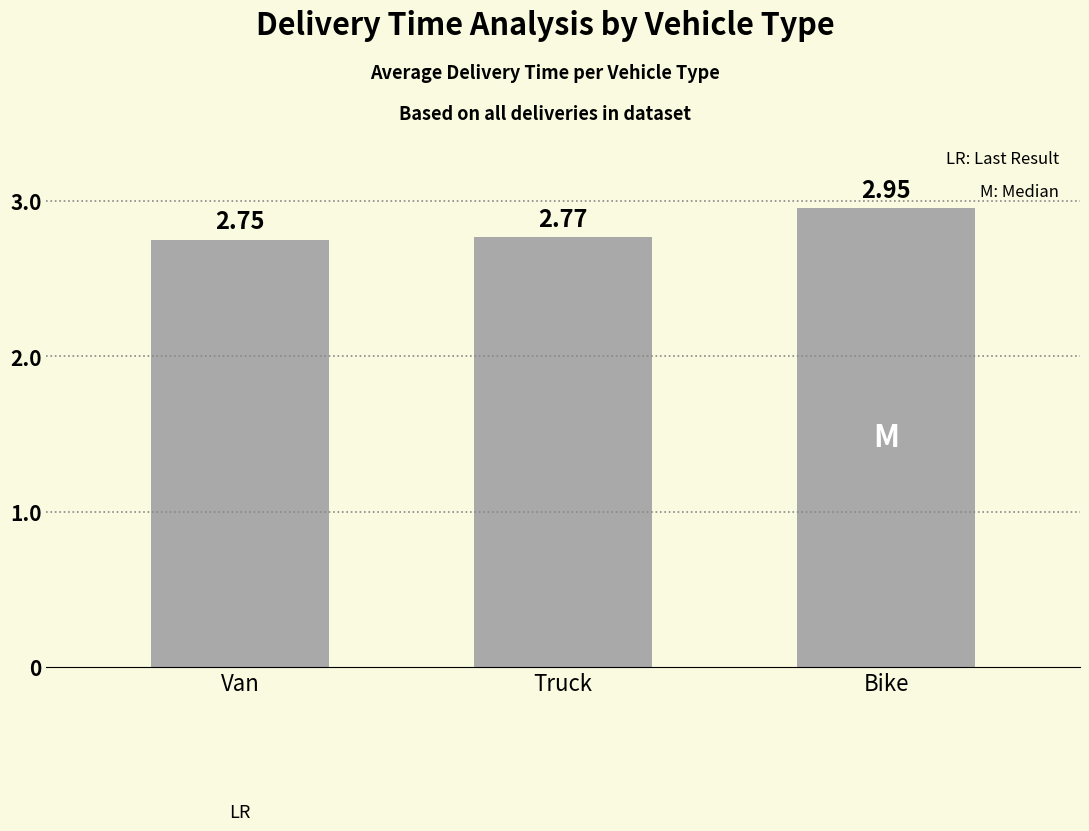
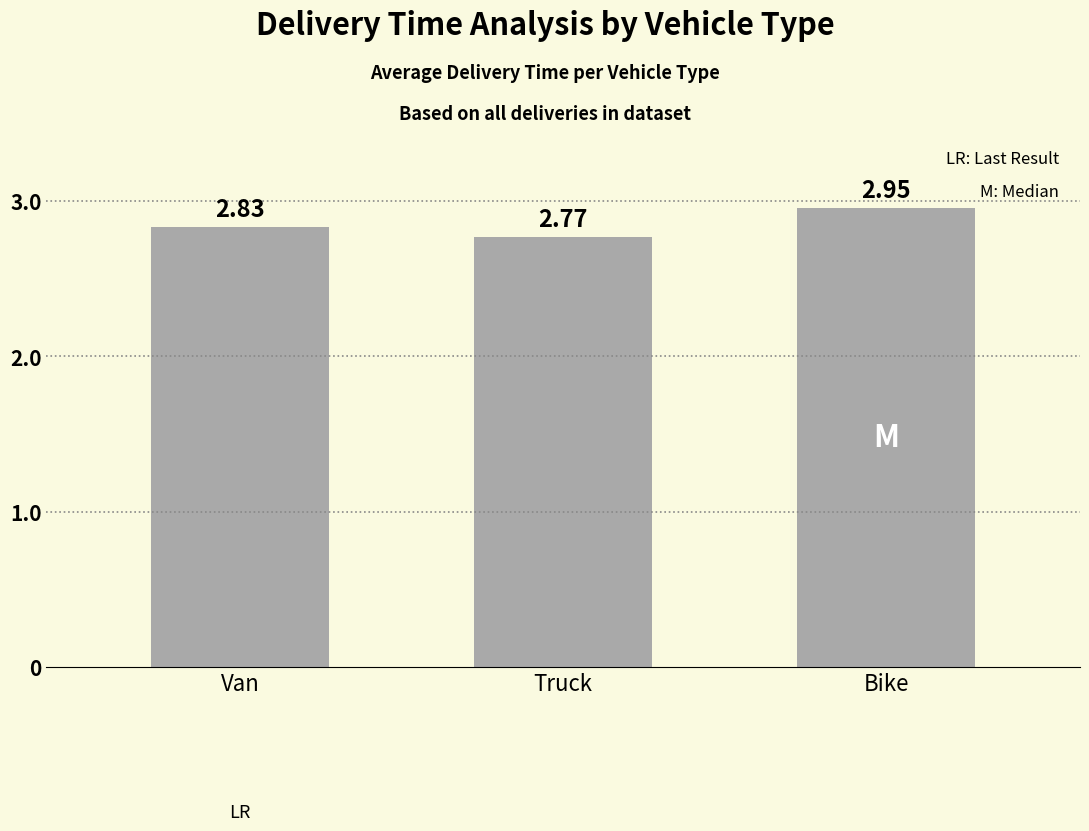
  {
-   "Van": 2.75,
+   "Van": 2.83,
    "Truck": 2.77,
    "Bike": 2.95
  }
